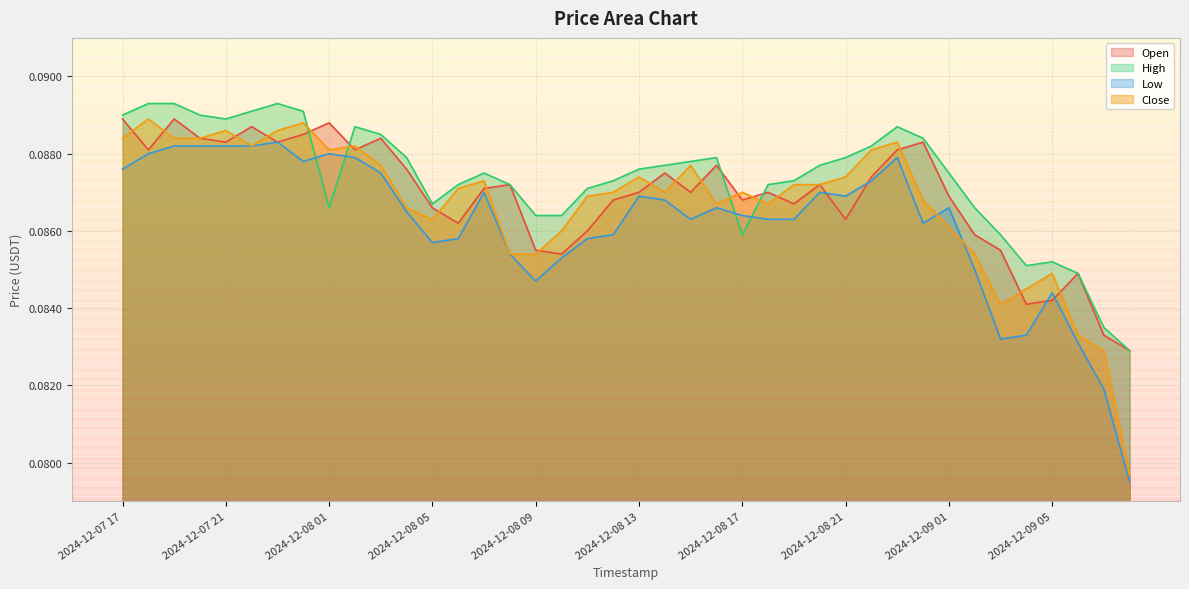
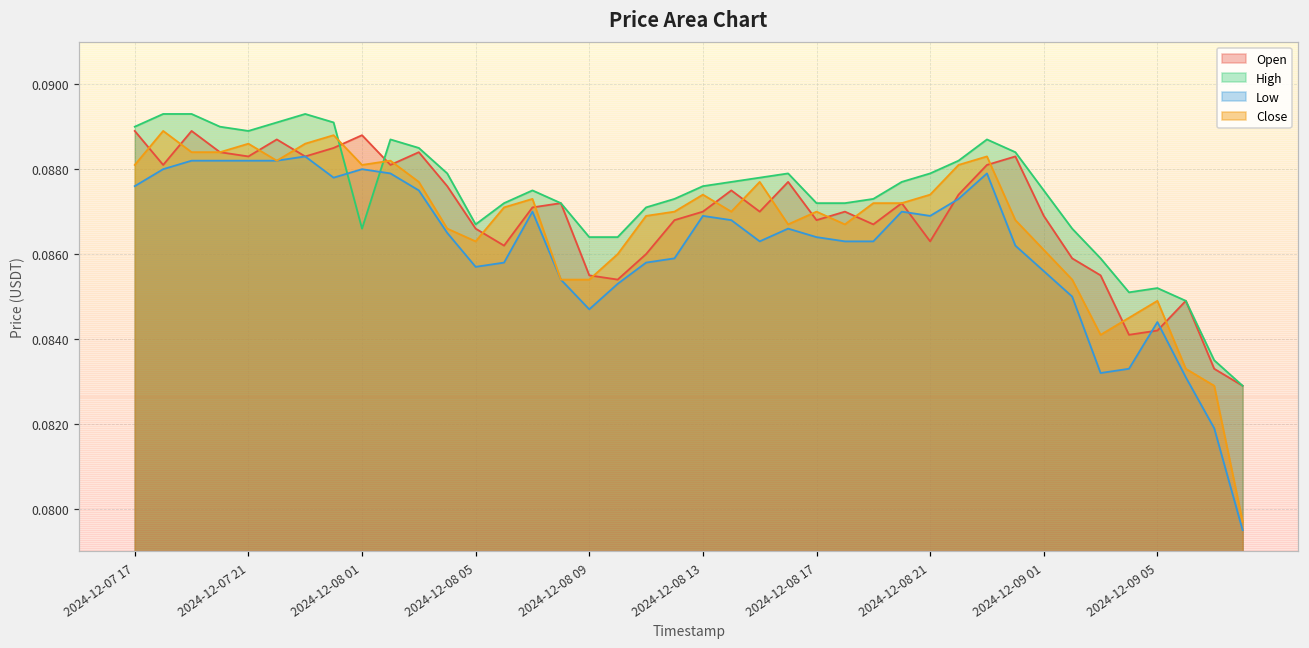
  {
    "Open": {
      "2024-12-07 17": 0.0889,
      "2024-12-07 21": 0.0883,
      "2024-12-08 01": 0.0888,
      "2024-12-08 05": 0.0866,
      "2024-12-08 09": 0.0855,
      "2024-12-08 13": 0.0870,
      "2024-12-08 17": 0.0868,
      "2024-12-08 21": 0.0863,
      "2024-12-09 01": 0.0869,
      "2024-12-09 05": 0.0842
    },
    "High": {
      "2024-12-07 17": 0.0890,
      "2024-12-07 21": 0.0889,
      "2024-12-08 01": 0.0866,
      "2024-12-08 05": 0.0867,
      "2024-12-08 09": 0.0864,
      "2024-12-08 13": 0.0876,
-     "2024-12-08 17": 0.0859,
+     "2024-12-08 17": 0.0872,
      "2024-12-08 21": 0.0879,
      "2024-12-09 01": 0.0875,
      "2024-12-09 05": 0.0852
    },
    "Low": {
      "2024-12-07 17": 0.0876,
      "2024-12-07 21": 0.0882,
      "2024-12-08 01": 0.0880,
      "2024-12-08 05": 0.0857,
      "2024-12-08 09": 0.0847,
      "2024-12-08 13": 0.0869,
      "2024-12-08 17": 0.0864,
      "2024-12-08 21": 0.0869,
-     "2024-12-09 01": 0.0866,
+     "2024-12-09 01": 0.0856,
      "2024-12-09 05": 0.0844
    },
    "Close": {
-     "2024-12-07 17": 0.0884,
+     "2024-12-07 17": 0.0881,
      "2024-12-07 21": 0.0886,
      "2024-12-08 01": 0.0881,
      "2024-12-08 05": 0.0863,
      "2024-12-08 09": 0.0854,
      "2024-12-08 13": 0.0874,
      "2024-12-08 17": 0.0870,
      "2024-12-08 21": 0.0874,
      "2024-12-09 01": 0.0861,
      "2024-12-09 05": 0.0849
    }
  }
